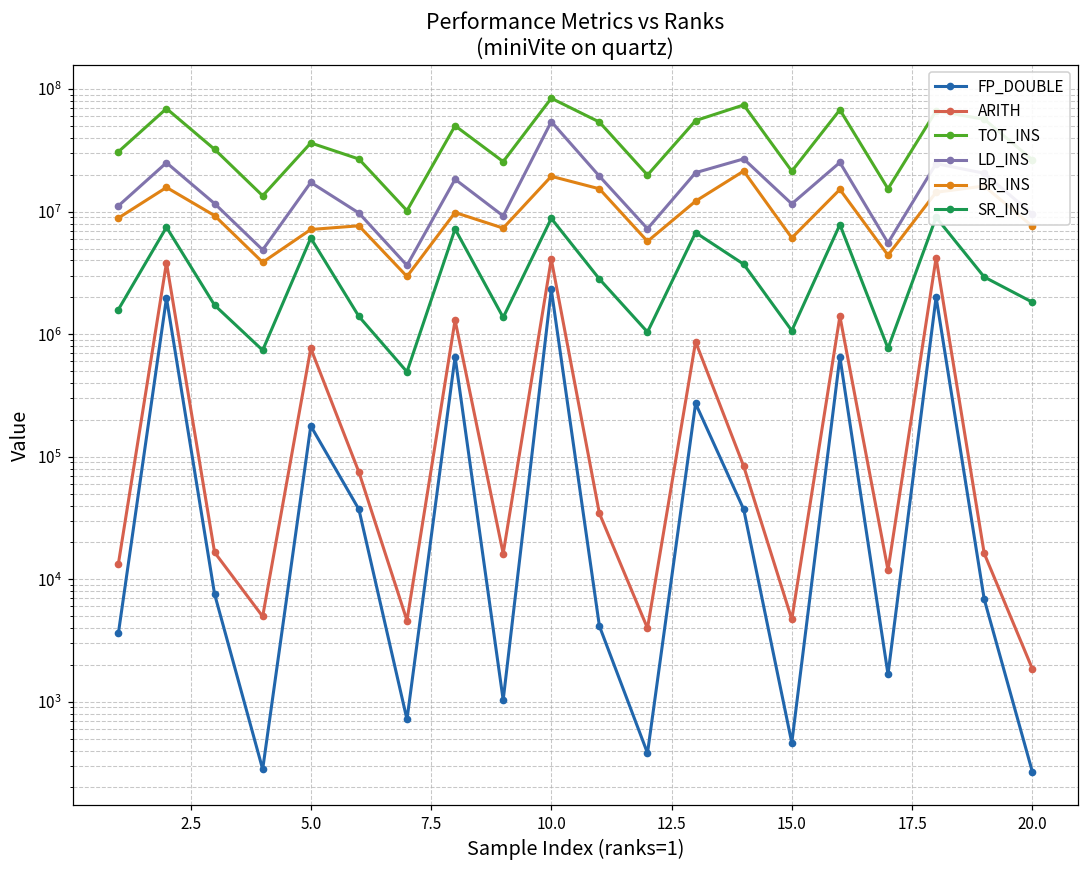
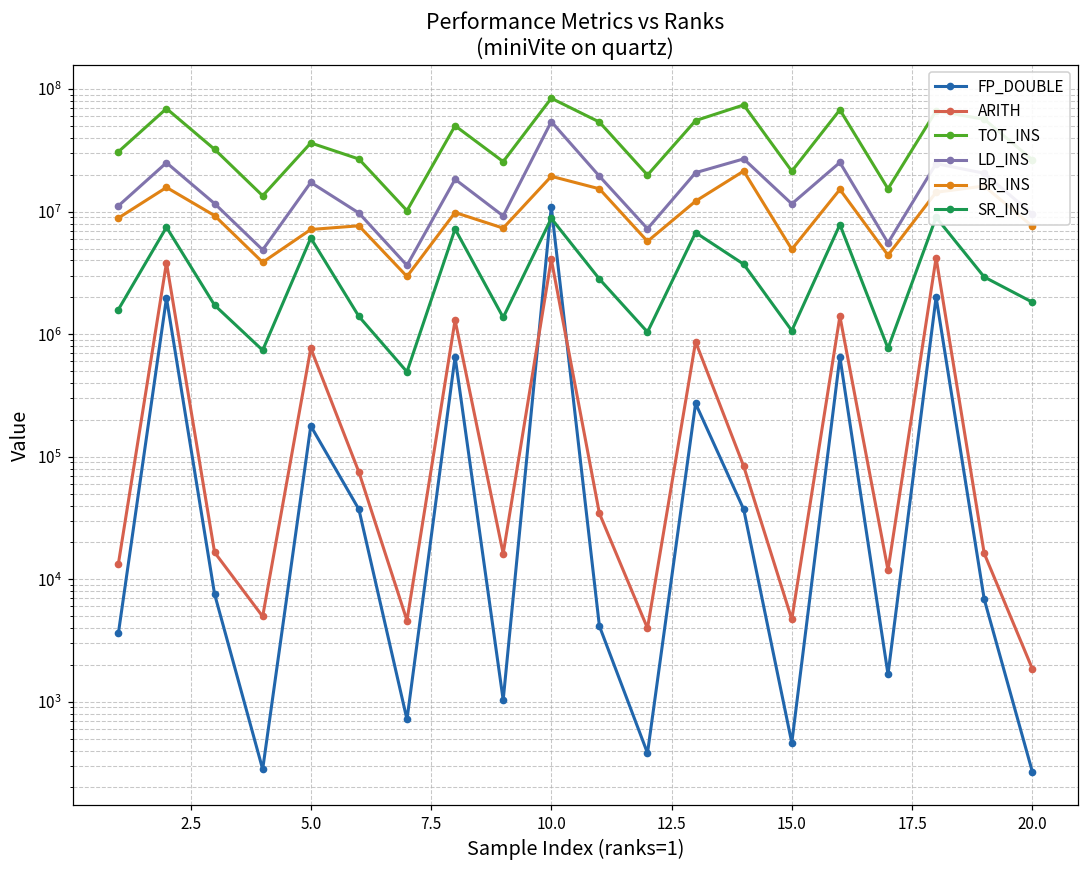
  {
    "FP_DOUBLE": {
      "5.0": 180000,
-     "10.0": 2300000,
+     "10.0": 11000000,
      "15.0": 460,
      "20.0": 270
    },
    "ARITH": {
      "5.0": 800000,
      "10.0": 4100000,
      "15.0": 4700,
      "20.0": 1900
    },
    "TOT_INS": {
      "5.0": 36000000,
      "10.0": 80000000,
      "15.0": 21000000
    },
    "LD_INS": {
      "5.0": 17000000,
      "10.0": 50000000,
      "15.0": 12000000
    },
    "BR_INS": {
      "5.0": 7000000,
      "10.0": 19000000,
-     "15.0": 6000000,
+     "15.0": 5000000,
      "20.0": 8000000
    },
    "SR_INS": {
      "5.0": 6000000,
      "10.0": 9000000,
      "15.0": 1100000,
      "20.0": 1800000
    }
  }
